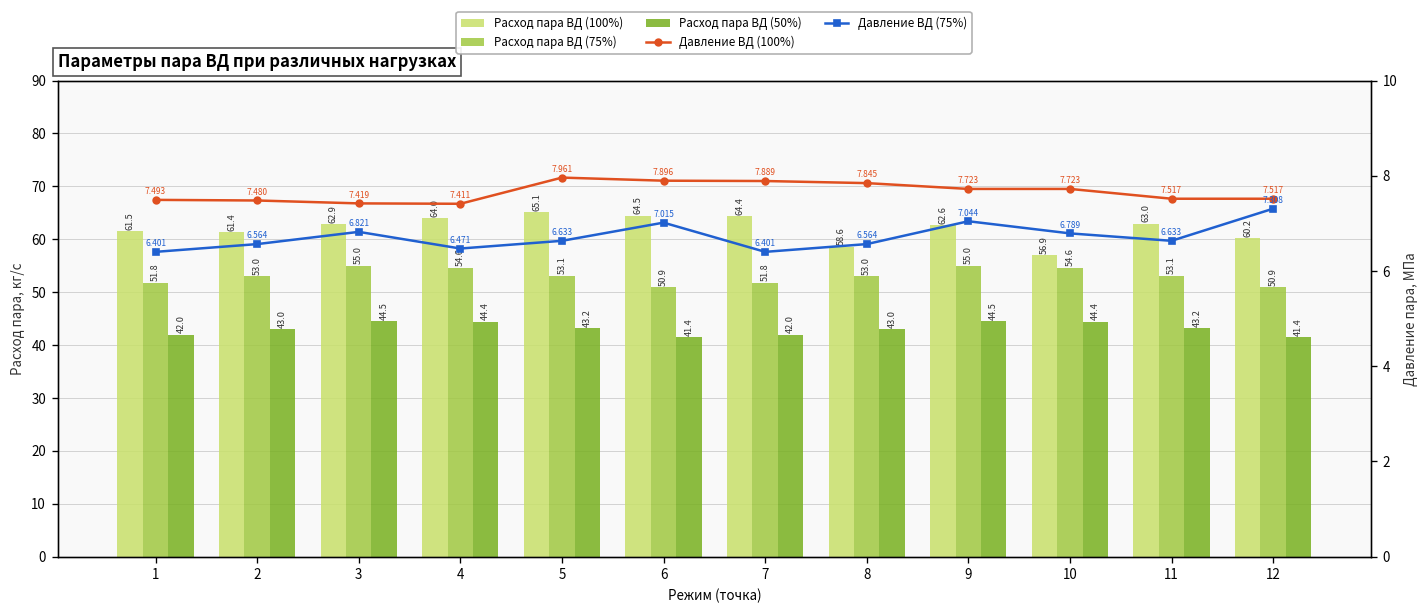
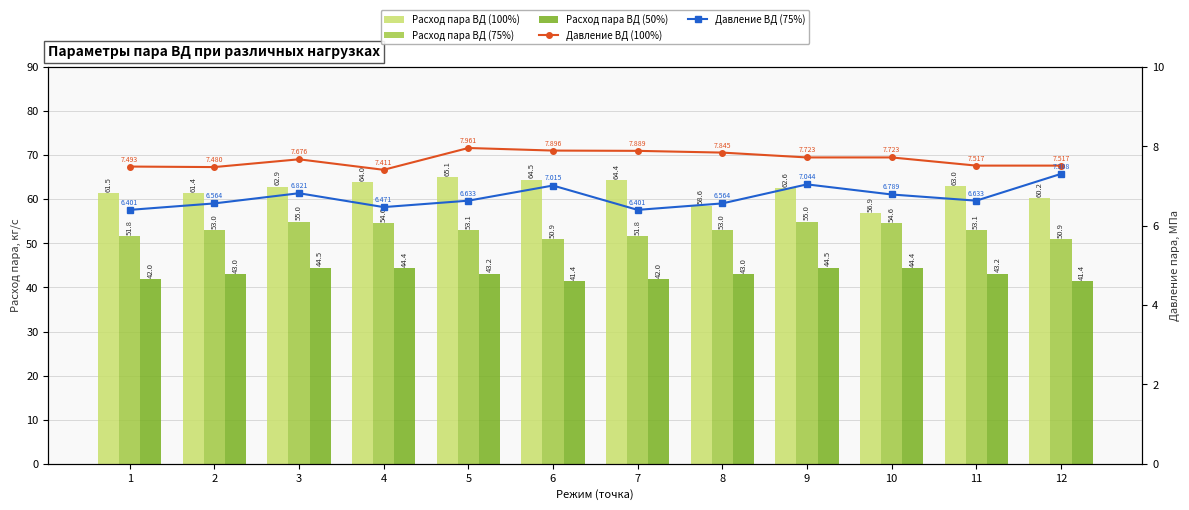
  {
    "Расход пара ВД (100%)": {
      "1": 61.5,
      "2": 61.4,
      "3": 62.9,
      "4": 64.0,
      "5": 65.1,
      "6": 64.5,
      "7": 64.4,
      "8": 58.6,
      "9": 62.6,
      "10": 56.9,
      "11": 63.0,
      "12": 60.2
    },
    "Давление ВД (100%)": {
      "1": 7.493,
      "2": 7.480,
-     "3": 7.419,
+     "3": 7.676,
      "4": 7.411,
      "5": 7.961,
      "6": 7.896,
      "7": 7.889,
      "8": 7.845,
      "9": 7.723,
      "10": 7.723,
      "11": 7.517,
      "12": 7.517
    },
    "Давление ВД (75%)": {
      "1": 6.401,
      "2": 6.564,
      "3": 6.821,
      "4": 6.471,
      "5": 6.633,
      "6": 7.015,
      "7": 6.401,
      "8": 6.564,
      "9": 7.044,
      "10": 6.789,
      "11": 6.633
    }
  }
